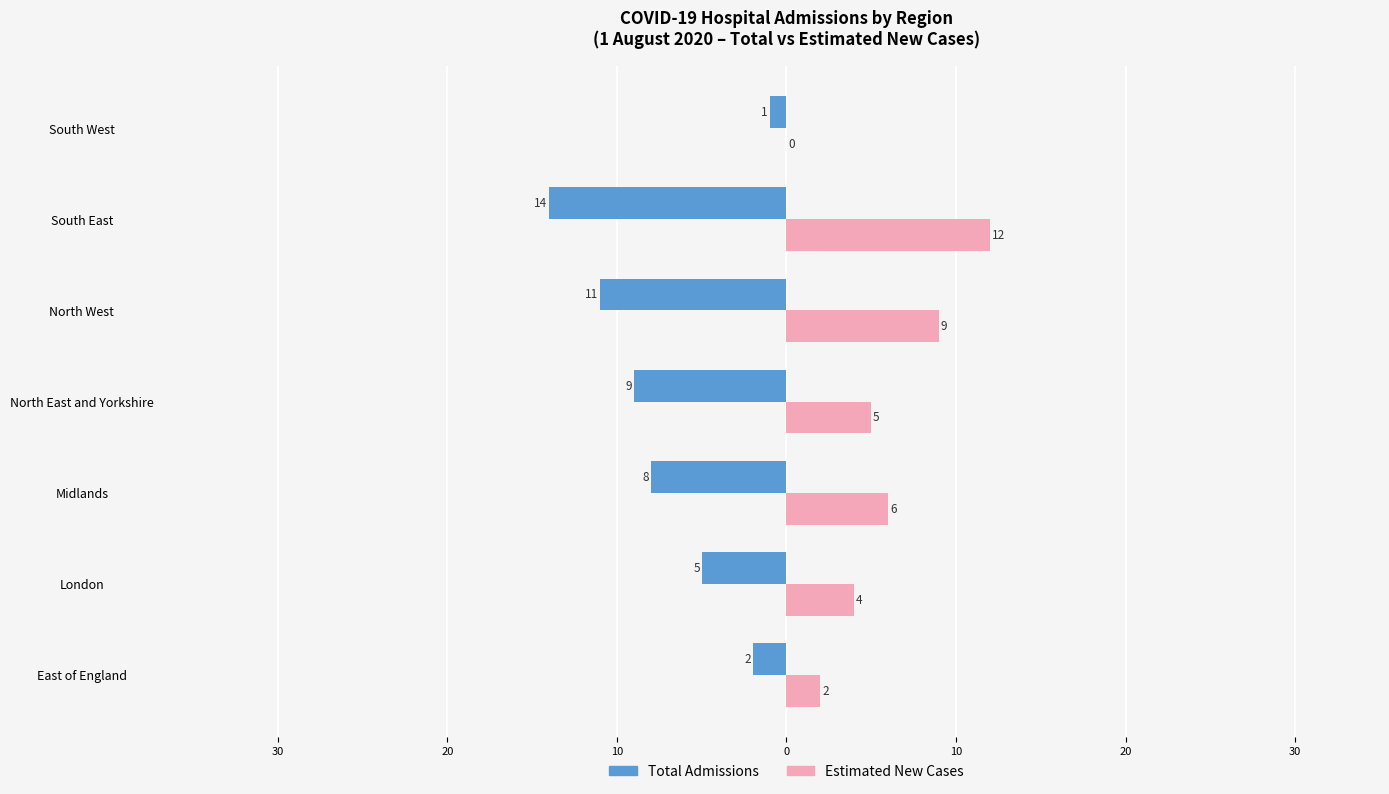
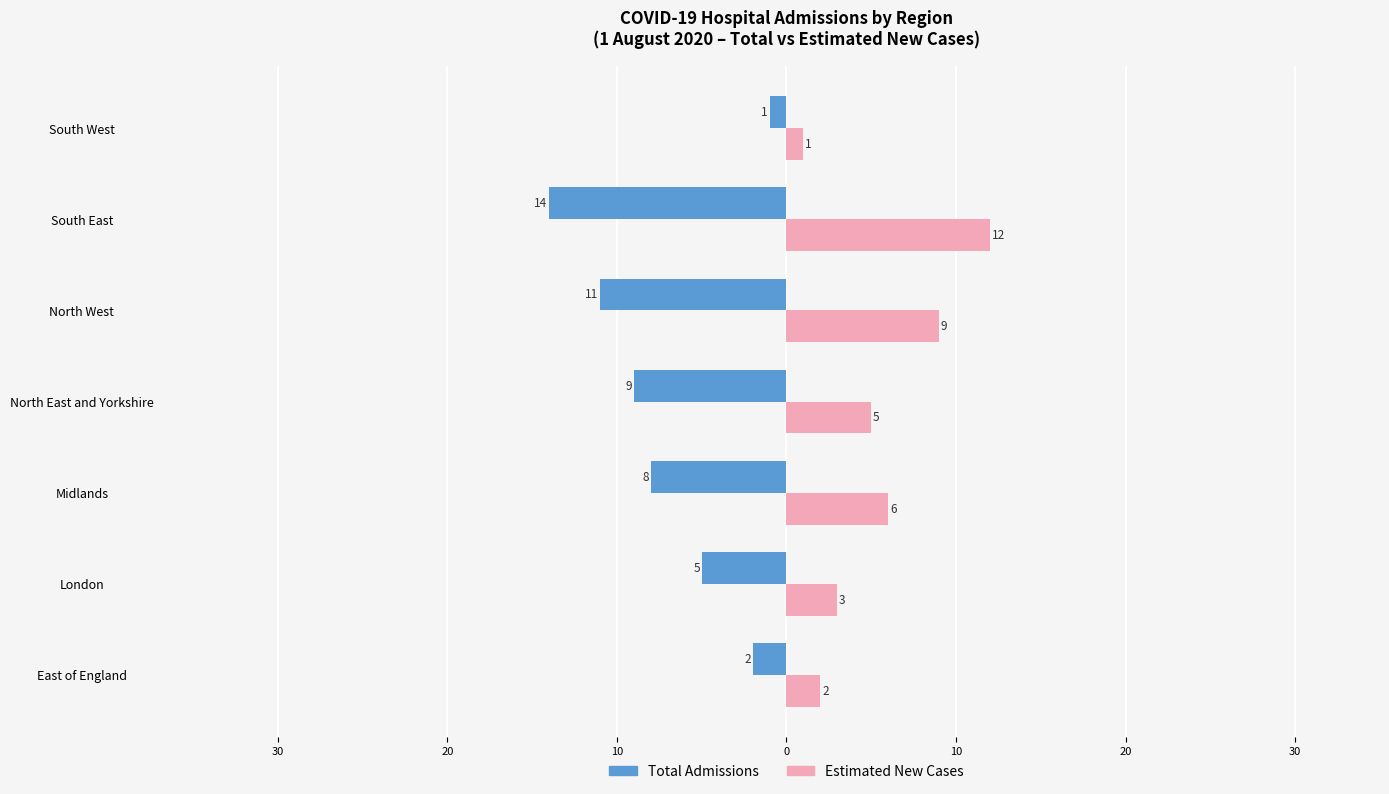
  {
    "Estimated New Cases": {
-     "South West": 0,
+     "South West": 1,
      "South East": 12,
      "North West": 9,
      "North East and Yorkshire": 5,
      "Midlands": 6,
-     "London": 4,
+     "London": 3,
      "East of England": 2
    }
  }
